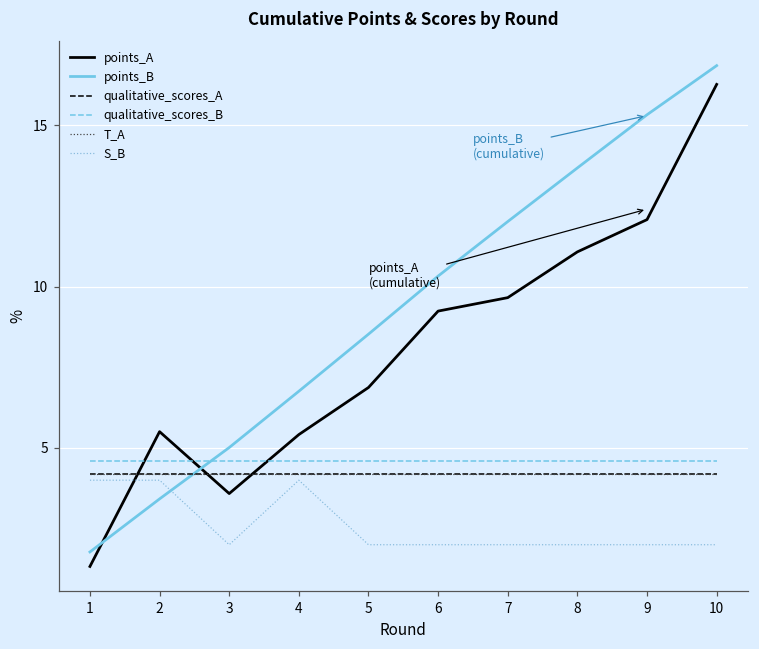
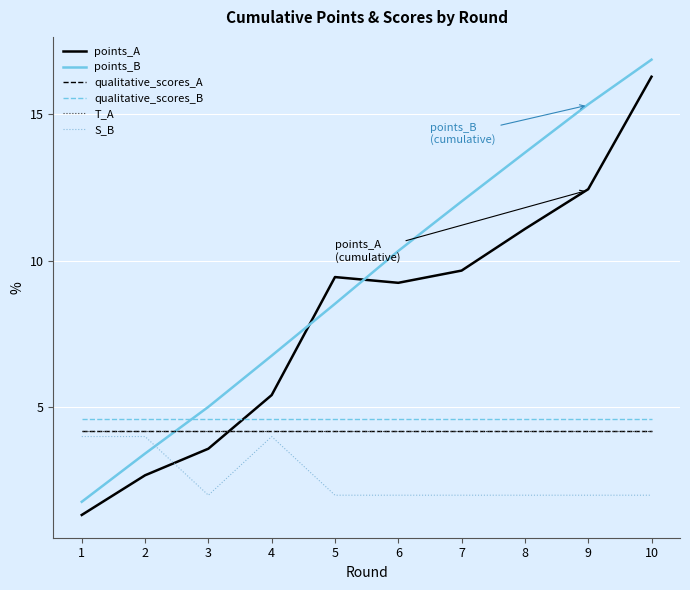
  {
    "points_A": {
      "1": 1.3,
-     "2": 5.5,
+     "2": 2.7,
      "3": 3.6,
      "4": 5.4,
-     "5": 6.9,
+     "5": 9.4,
      "6": 9.2,
      "7": 9.7,
      "8": 11.1,
-     "9": 12.1,
+     "9": 12.4,
      "10": 16.3
    },
    "T_A": {
      "1": 4.2,
      "2": 4.2,
      "3": 4.2,
      "4": 4.2,
      "5": 4.2,
      "6": 4.2,
      "7": 4.2,
      "8": 4.2,
      "9": 4.2,
      "10": 4.2
    }
  }
